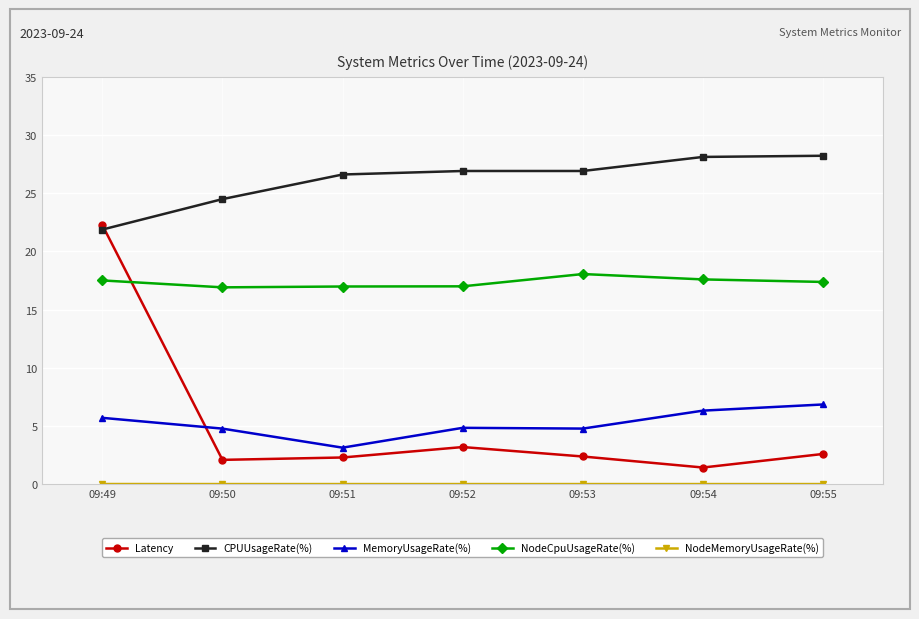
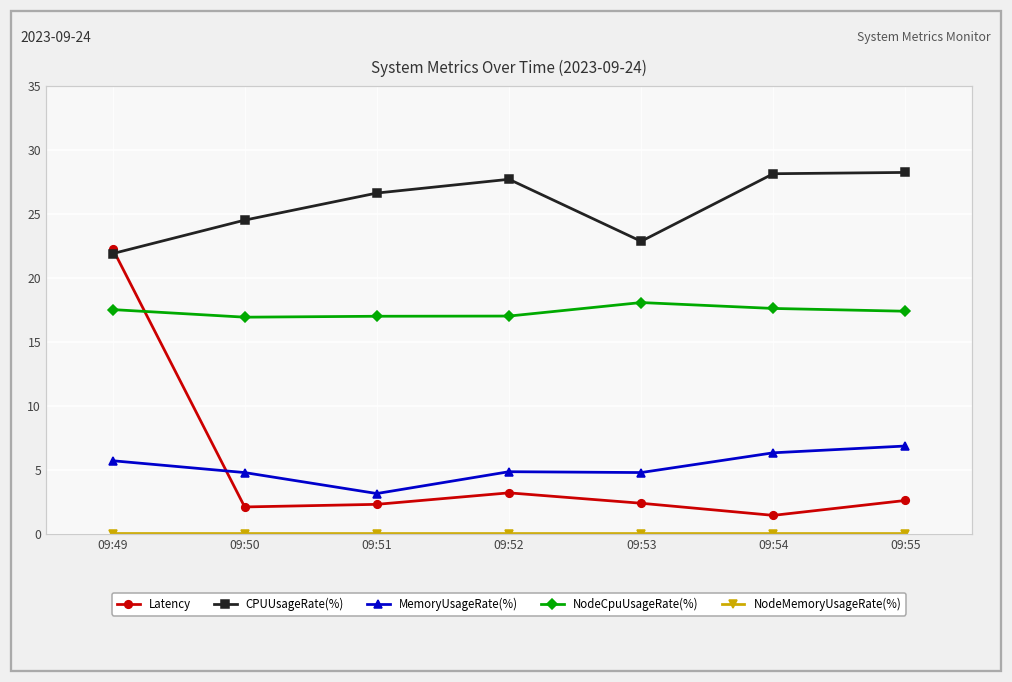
  {
    "Latency": {
      "09:49": 22.3,
      "09:50": 2.1,
      "09:51": 2.3,
      "09:52": 3.2,
      "09:53": 2.4,
      "09:54": 1.4,
      "09:55": 2.6
    },
    "CPUUsageRate(%)": {
      "09:49": 21.9,
      "09:50": 24.5,
      "09:51": 26.6,
-     "09:52": 26.9,
-     "09:53": 26.9,
+     "09:52": 27.7,
+     "09:53": 22.8,
      "09:54": 28.1,
      "09:55": 28.2
    },
    "MemoryUsageRate(%)": {
      "09:49": 5.7,
      "09:50": 4.8,
      "09:51": 3.1,
      "09:52": 4.8,
      "09:53": 4.8,
      "09:54": 6.3,
      "09:55": 6.8
    },
    "NodeCpuUsageRate(%)": {
      "09:49": 17.5,
      "09:50": 16.9,
      "09:51": 17.0,
      "09:52": 17.0,
      "09:53": 18.1,
      "09:54": 17.6,
      "09:55": 17.4
    },
    "NodeMemoryUsageRate(%)": {
      "09:49": 0.0,
      "09:50": 0.0,
      "09:51": 0.0,
      "09:52": 0.0,
      "09:53": 0.0,
      "09:54": 0.0,
      "09:55": 0.0
    }
  }
